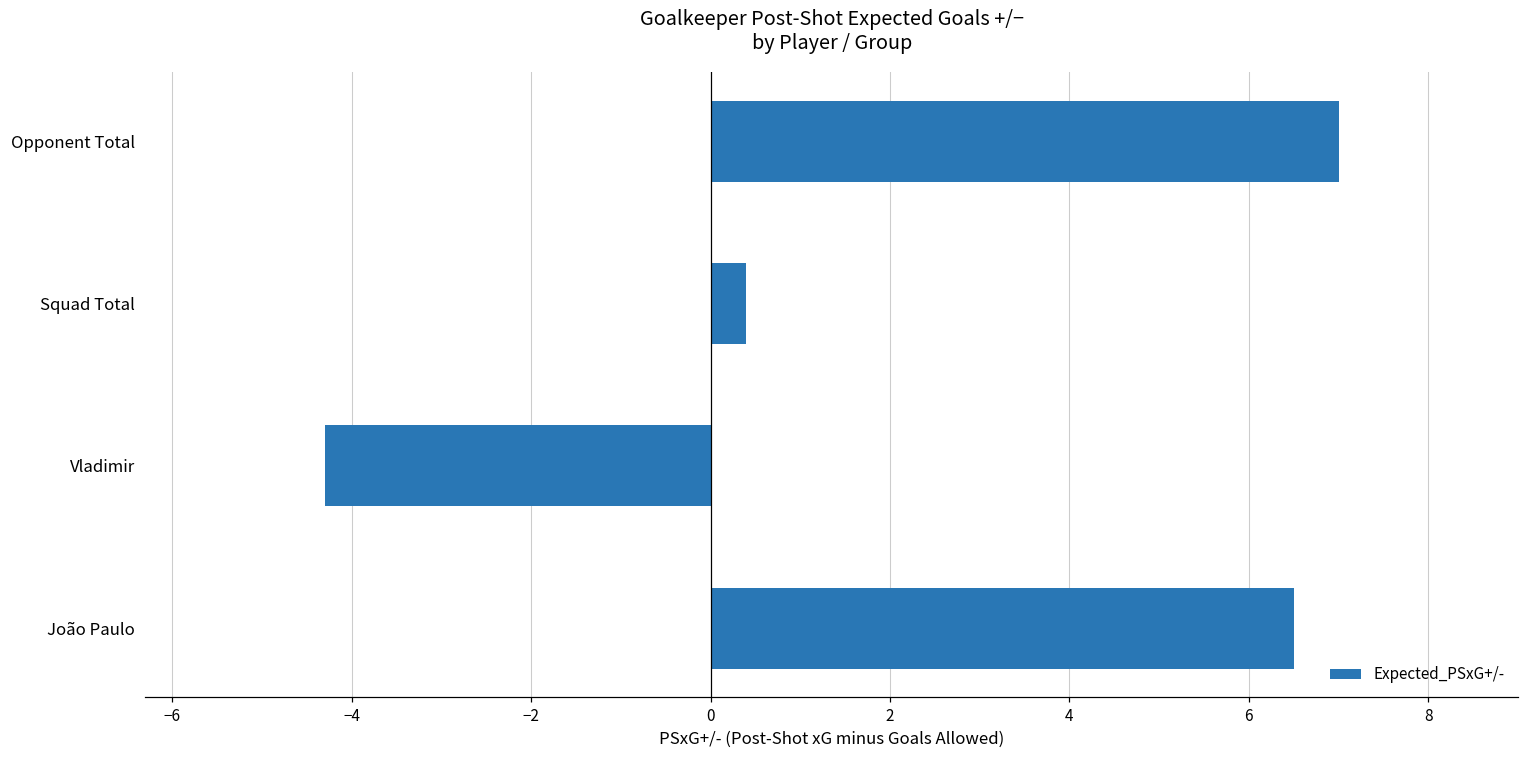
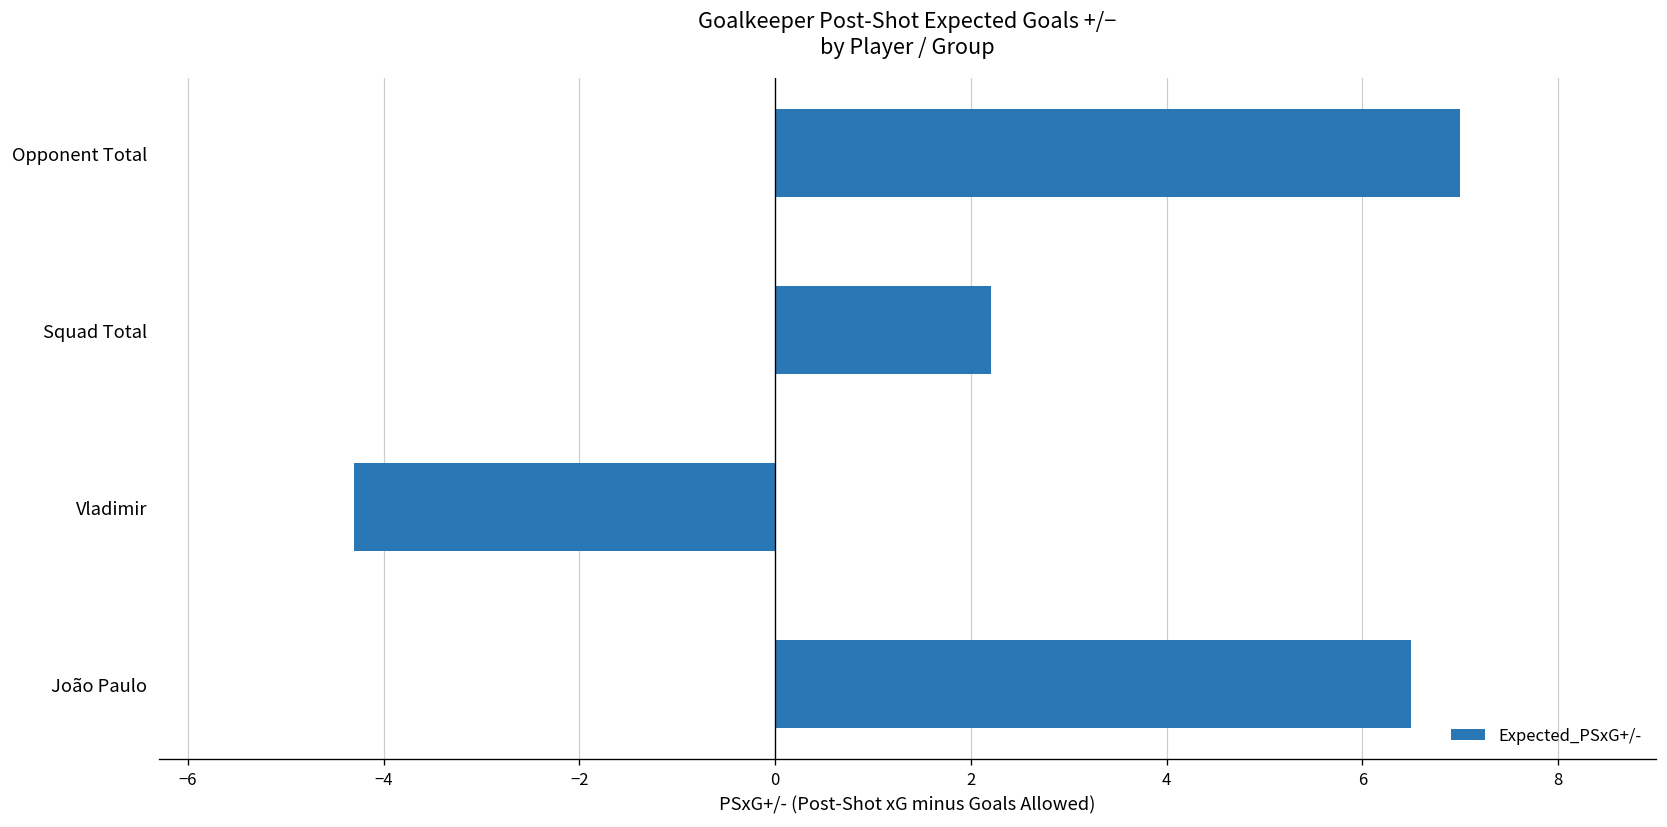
  {
    "Opponent Total": 7.0,
-   "Squad Total": 0.4,
+   "Squad Total": 2.2,
    "Vladimir": -4.3,
    "João Paulo": 6.5
  }
